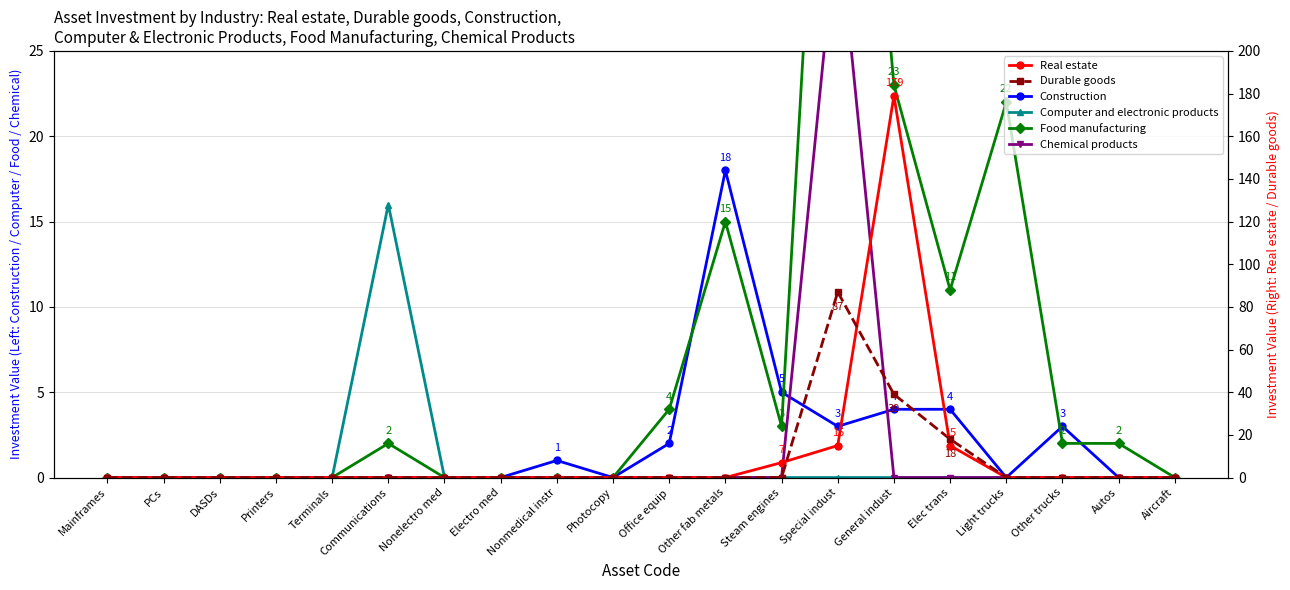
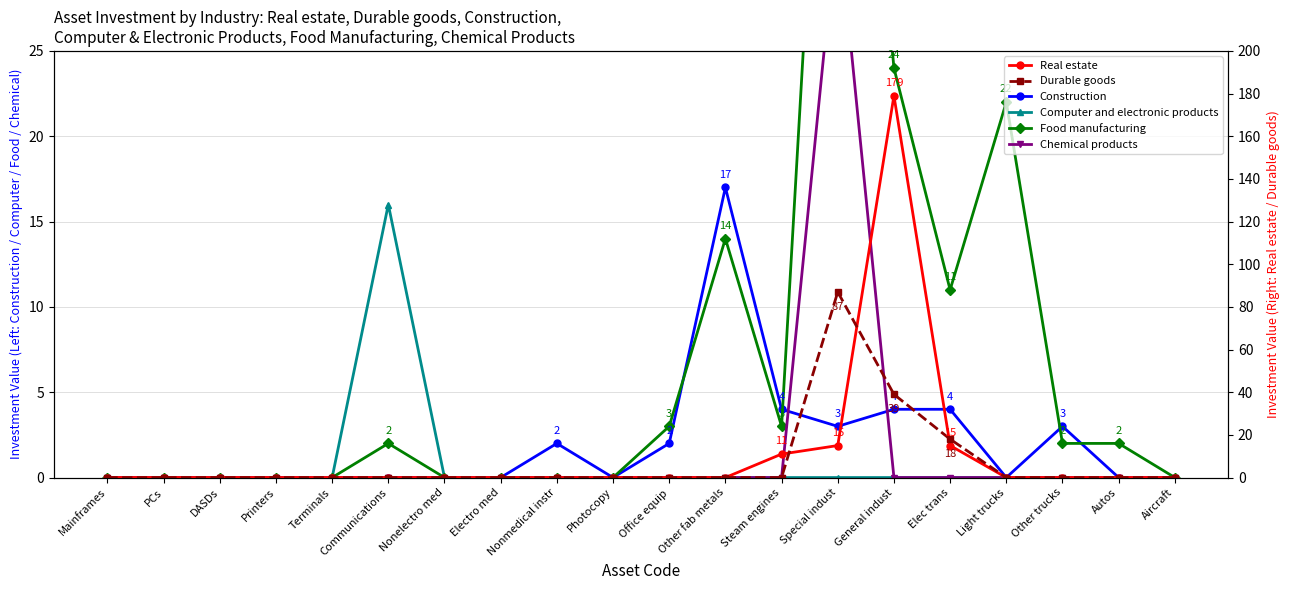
  {
    "Construction": {
-     "Nonmedical instr": 1,
+     "Nonmedical instr": 2,
      "Office equip": 2,
-     "Other fab metals": 18,
-     "Steam engines": 5,
+     "Other fab metals": 17,
+     "Steam engines": 4,
      "Special indust": 3,
      "Elec trans": 4,
      "Other trucks": 3
    },
    "Food manufacturing": {
      "Communications": 2,
-     "Office equip": 4,
-     "Other fab metals": 15,
-     "General indust": 23,
+     "Office equip": 3,
+     "Other fab metals": 14,
+     "General indust": 24,
      "Elec trans": 11,
      "Autos": 2
    },
    "Real estate": {
-     "Steam engines": 7
+     "Steam engines": 11
    },
    "Durable goods": {
      "Special indust": 87,
      "Elec trans": 18
    }
  }
